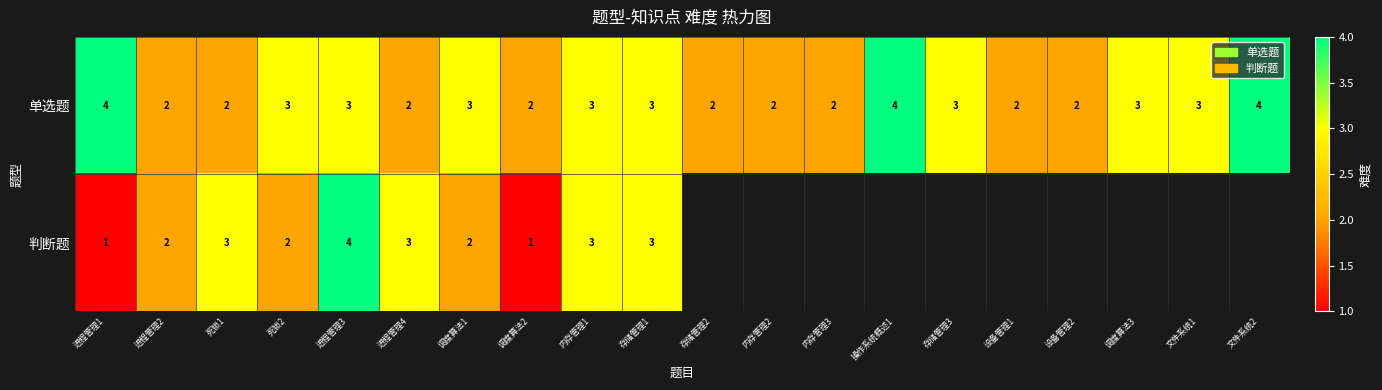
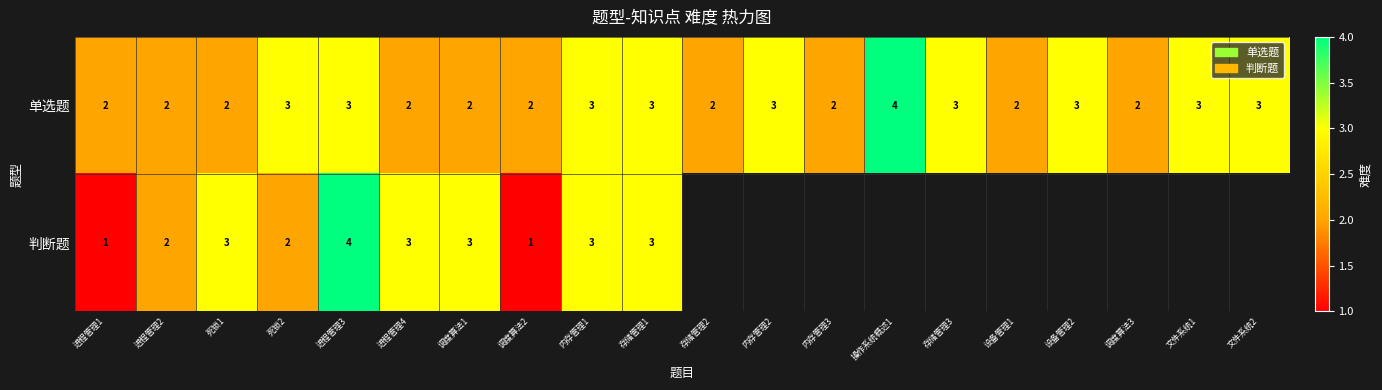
  {
    "单选题": {
-     "进程管理1": 4,
+     "进程管理1": 2,
      "进程管理2": 2,
      "死锁1": 2,
      "死锁2": 3,
      "进程管理3": 3,
      "进程管理4": 2,
-     "调度算法1": 3,
+     "调度算法1": 2,
      "调度算法2": 2,
      "内存管理1": 3,
      "存储管理1": 3,
      "存储管理2": 2,
-     "内存管理2": 2,
+     "内存管理2": 3,
      "内存管理3": 2,
      "操作系统概述1": 4,
      "存储管理3": 3,
      "设备管理1": 2,
-     "设备管理2": 2,
-     "调度算法3": 3,
+     "设备管理2": 3,
+     "调度算法3": 2,
      "文件系统1": 3,
-     "文件系统2": 4
+     "文件系统2": 3
    },
    "判断题": {
      "进程管理1": 1,
      "进程管理2": 2,
      "死锁1": 3,
      "死锁2": 2,
      "进程管理3": 4,
      "进程管理4": 3,
-     "调度算法1": 2,
+     "调度算法1": 3,
      "调度算法2": 1,
      "内存管理1": 3,
      "存储管理1": 3
    }
  }
